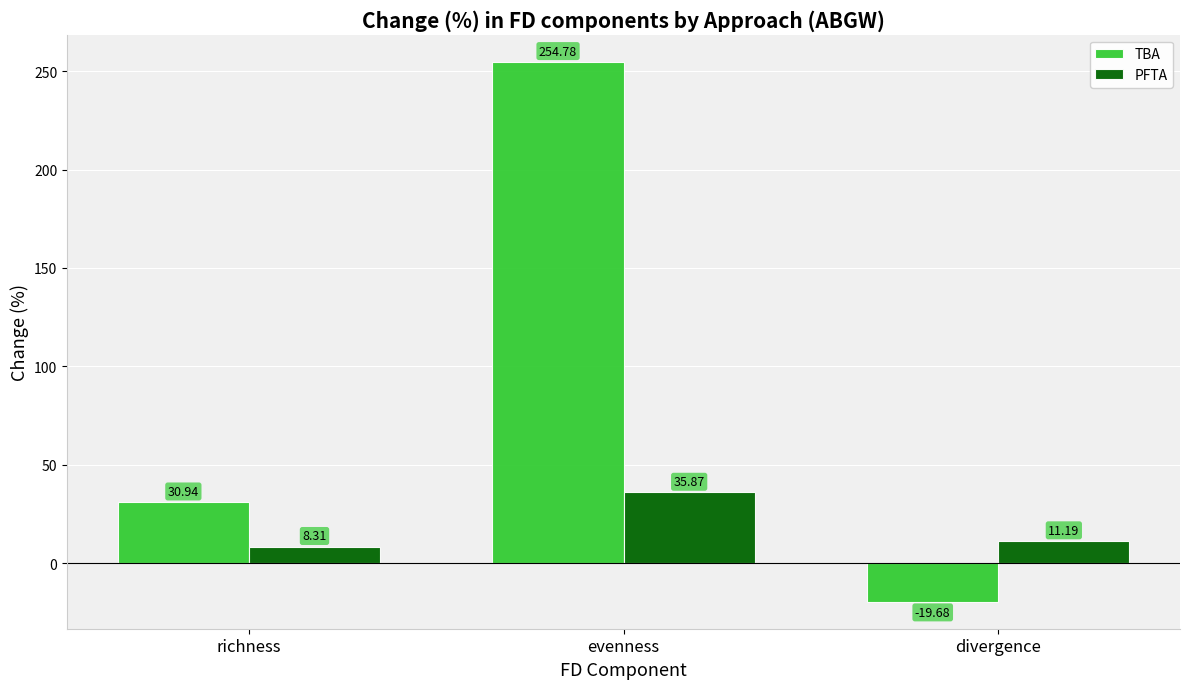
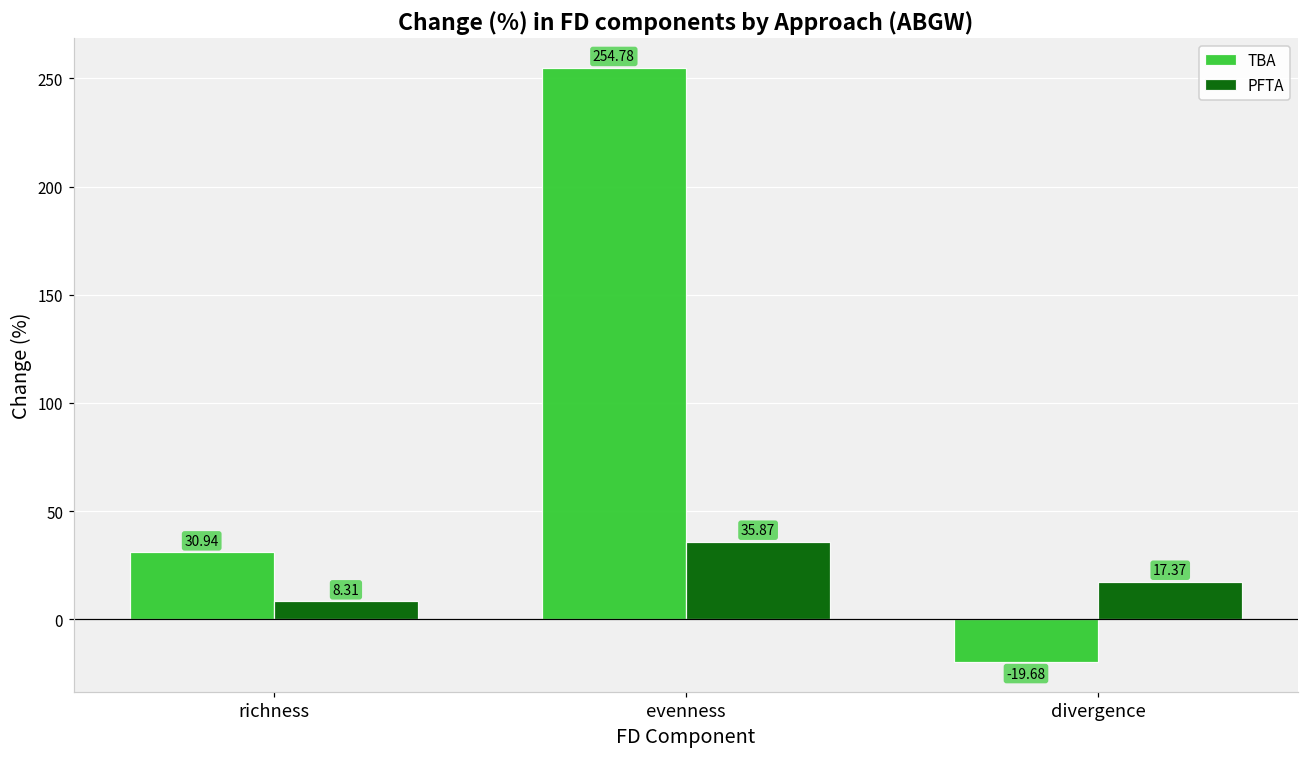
  {
    "PFTA": {
-     "divergence": 11.19
+     "divergence": 17.37
    }
  }
